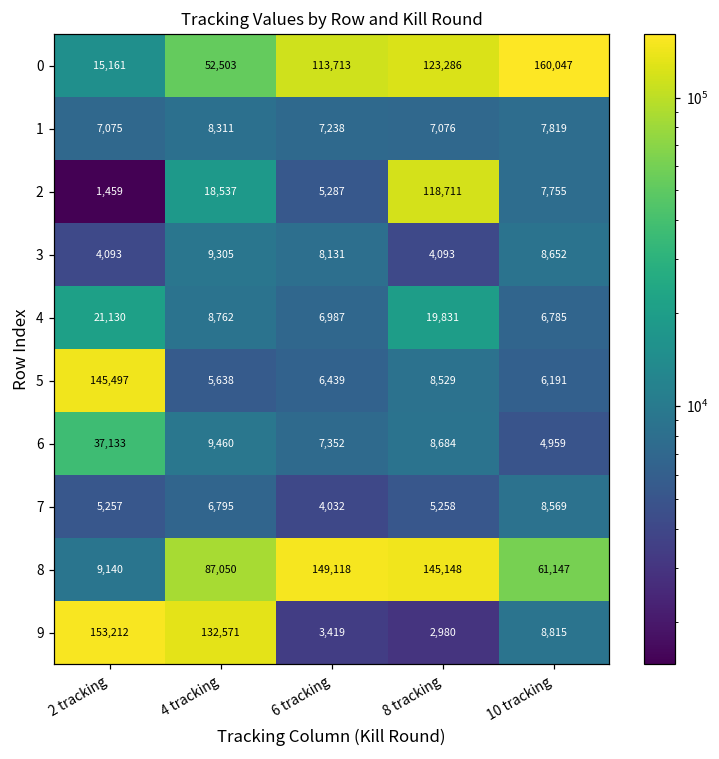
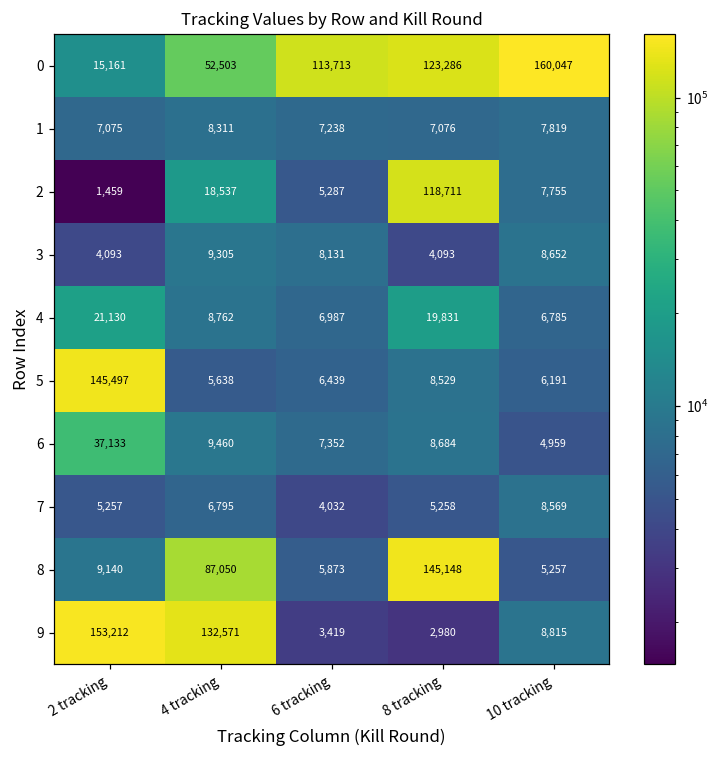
  {
    "0": {
      "2 tracking": "15,161",
      "4 tracking": "52,503",
      "6 tracking": "113,713",
      "8 tracking": "123,286",
      "10 tracking": "160,047"
    },
    "1": {
      "2 tracking": "7,075",
      "4 tracking": "8,311",
      "6 tracking": "7,238",
      "8 tracking": "7,076",
      "10 tracking": "7,819"
    },
    "2": {
      "2 tracking": "1,459",
      "4 tracking": "18,537",
      "6 tracking": "5,287",
      "8 tracking": "118,711",
      "10 tracking": "7,755"
    },
    "3": {
      "2 tracking": "4,093",
      "4 tracking": "9,305",
      "6 tracking": "8,131",
      "8 tracking": "4,093",
      "10 tracking": "8,652"
    },
    "4": {
      "2 tracking": "21,130",
      "4 tracking": "8,762",
      "6 tracking": "6,987",
      "8 tracking": "19,831",
      "10 tracking": "6,785"
    },
    "5": {
      "2 tracking": "145,497",
      "4 tracking": "5,638",
      "6 tracking": "6,439",
      "8 tracking": "8,529",
      "10 tracking": "6,191"
    },
    "6": {
      "2 tracking": "37,133",
      "4 tracking": "9,460",
      "6 tracking": "7,352",
      "8 tracking": "8,684",
      "10 tracking": "4,959"
    },
    "7": {
      "2 tracking": "5,257",
      "4 tracking": "6,795",
      "6 tracking": "4,032",
      "8 tracking": "5,258",
      "10 tracking": "8,569"
    },
    "8": {
      "2 tracking": "9,140",
      "4 tracking": "87,050",
-     "6 tracking": "149,118",
+     "6 tracking": "5,873",
      "8 tracking": "145,148",
-     "10 tracking": "61,147"
+     "10 tracking": "5,257"
    },
    "9": {
      "2 tracking": "153,212",
      "4 tracking": "132,571",
      "6 tracking": "3,419",
      "8 tracking": "2,980",
      "10 tracking": "8,815"
    }
  }
